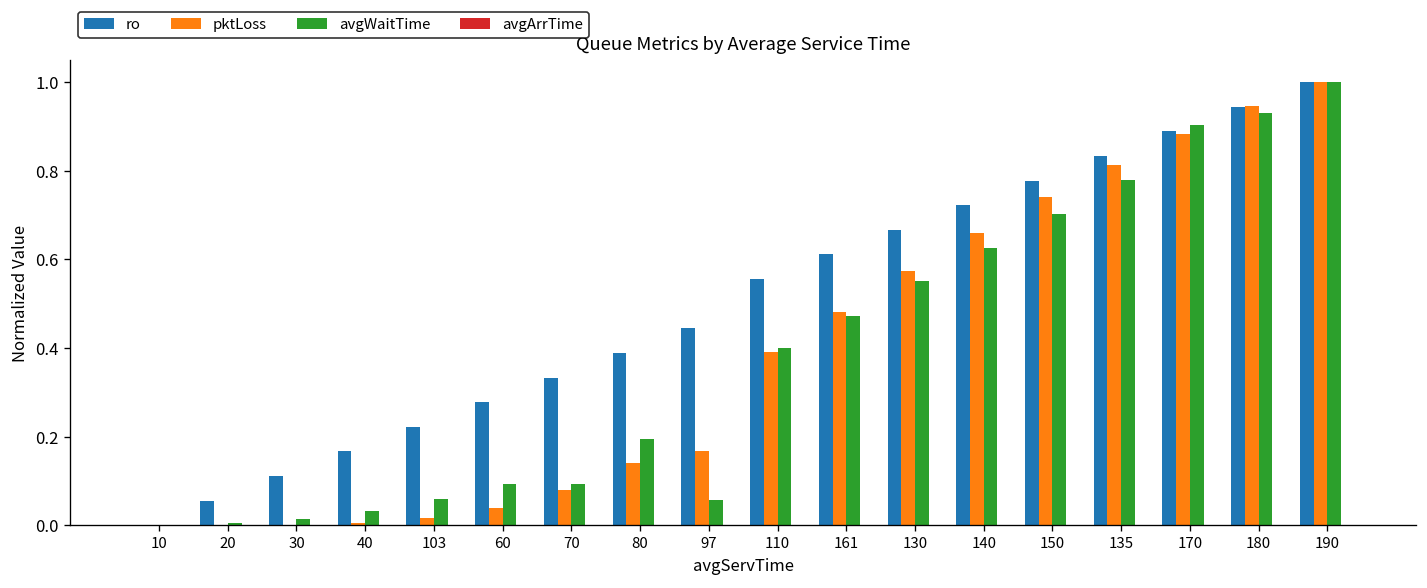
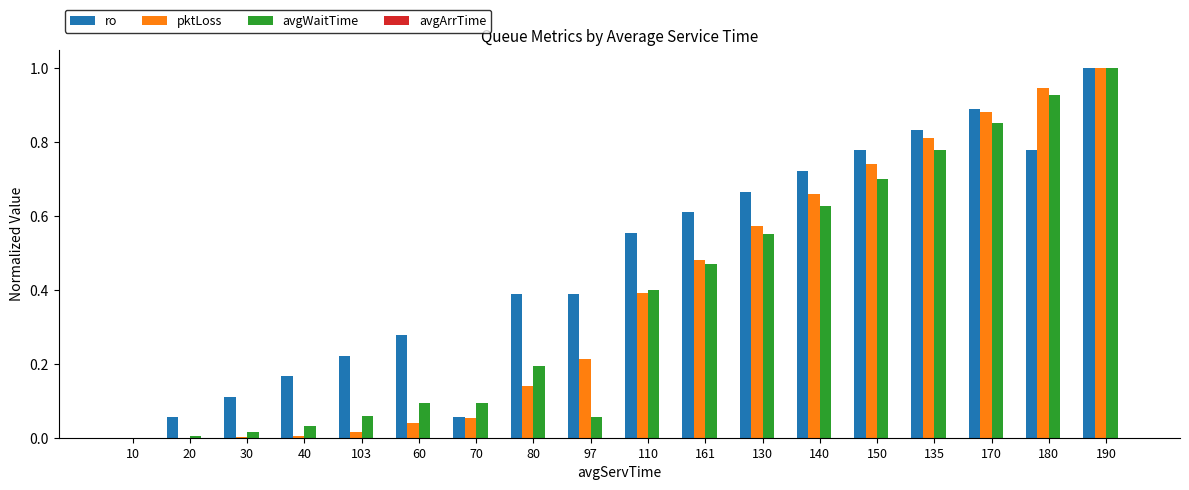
  {
    "ro": {
      "10": 0.00,
      "20": 0.06,
      "30": 0.11,
      "40": 0.17,
      "103": 0.22,
      "60": 0.28,
-     "70": 0.33,
+     "70": 0.06,
      "80": 0.39,
-     "97": 0.44,
+     "97": 0.39,
      "110": 0.56,
      "161": 0.61,
      "130": 0.67,
      "140": 0.72,
      "150": 0.78,
      "135": 0.83,
      "170": 0.89,
-     "180": 0.94,
+     "180": 0.78,
      "190": 1.00
    },
    "pktLoss": {
      "10": 0.00,
      "103": 0.02,
      "60": 0.04,
-     "70": 0.08,
+     "70": 0.05,
      "80": 0.14,
-     "97": 0.17,
+     "97": 0.21,
      "110": 0.39,
      "161": 0.48,
      "130": 0.57,
      "140": 0.66,
      "150": 0.74,
      "135": 0.81,
      "170": 0.88,
      "180": 0.95,
      "190": 1.00
    },
    "avgWaitTime": {
      "10": 0.00,
      "30": 0.02,
      "40": 0.03,
      "103": 0.06,
      "60": 0.09,
      "70": 0.09,
      "80": 0.20,
      "97": 0.06,
      "110": 0.40,
      "161": 0.47,
      "130": 0.55,
      "140": 0.63,
      "150": 0.70,
      "135": 0.78,
-     "170": 0.90,
+     "170": 0.85,
      "180": 0.93,
      "190": 1.00
    },
    "avgArrTime": {
      "10": 0.00,
      "20": 0.00,
      "30": 0.00,
      "40": 0.00,
      "103": 0.00,
      "60": 0.00,
      "70": 0.00,
      "80": 0.00,
      "97": 0.00,
      "110": 0.00,
      "161": 0.00,
      "130": 0.00,
      "140": 0.00,
      "150": 0.00,
      "135": 0.00,
      "170": 0.00,
      "180": 0.00,
      "190": 0.00
    }
  }
